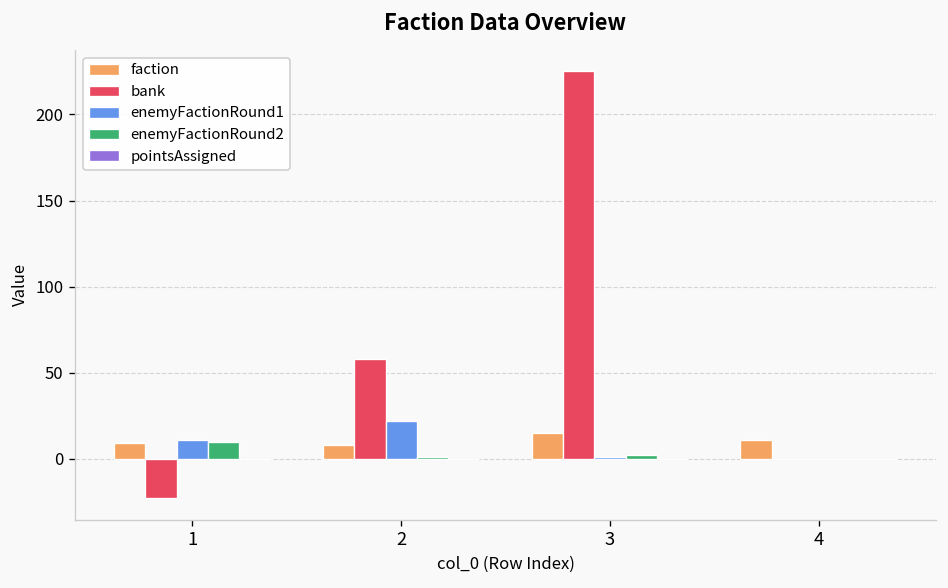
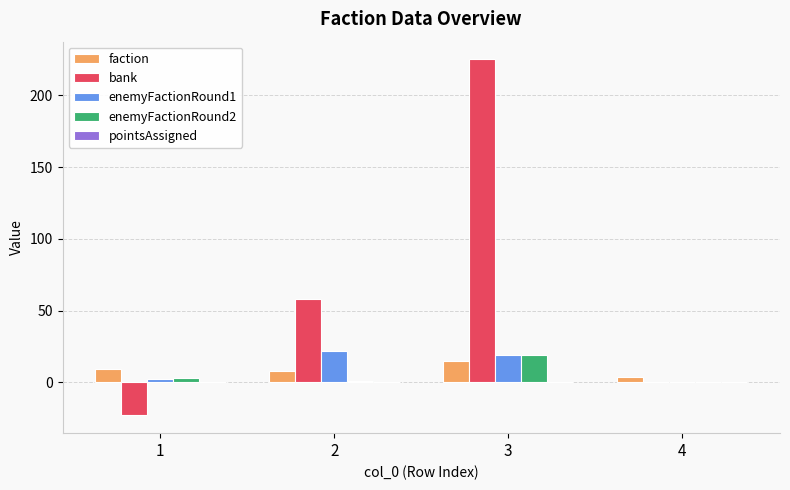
  {
    "faction": {
      "1": 9,
      "2": 8,
      "3": 15,
-     "4": 11
+     "4": 4
    },
    "bank": {
      "1": -23,
      "2": 58,
      "3": 225,
      "4": 0
    },
    "enemyFactionRound1": {
-     "1": 11,
+     "1": 2,
      "2": 22,
-     "3": 1,
+     "3": 19,
      "4": 0
    },
    "enemyFactionRound2": {
-     "1": 10,
-     "3": 2,
+     "1": 3,
+     "3": 19,
      "4": 0
    },
    "pointsAssigned": {
      "1": 0,
      "2": 0,
      "3": 0,
      "4": 0
    }
  }
